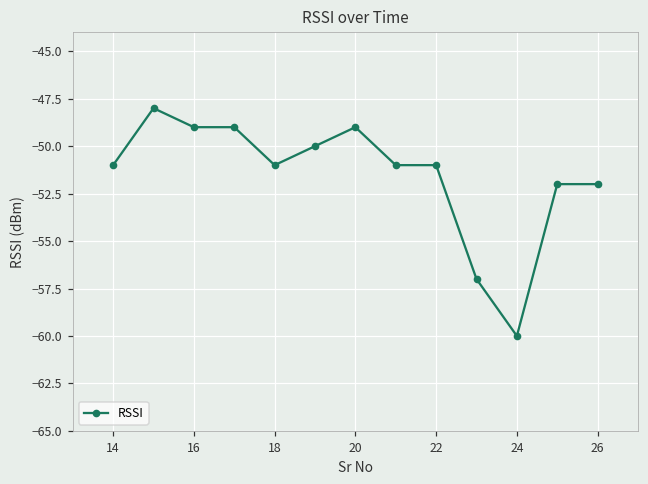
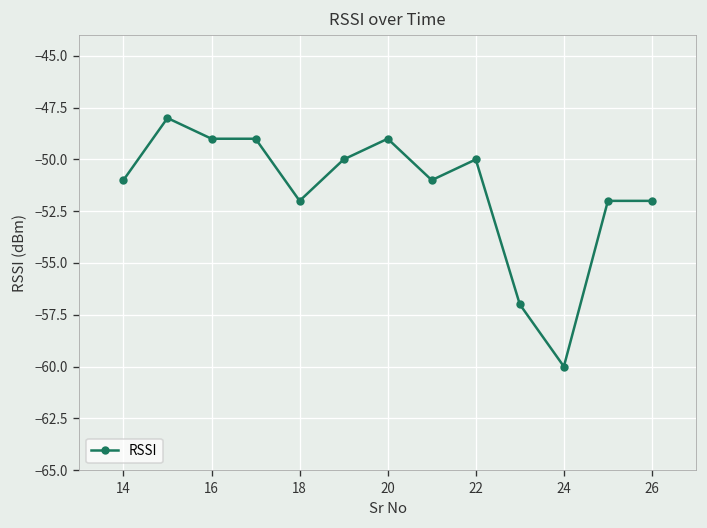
  {
    "14": -51,
    "16": -49,
-   "18": -51,
+   "18": -52,
    "20": -49,
-   "22": -51,
+   "22": -50,
    "24": -60,
    "26": -52
  }
